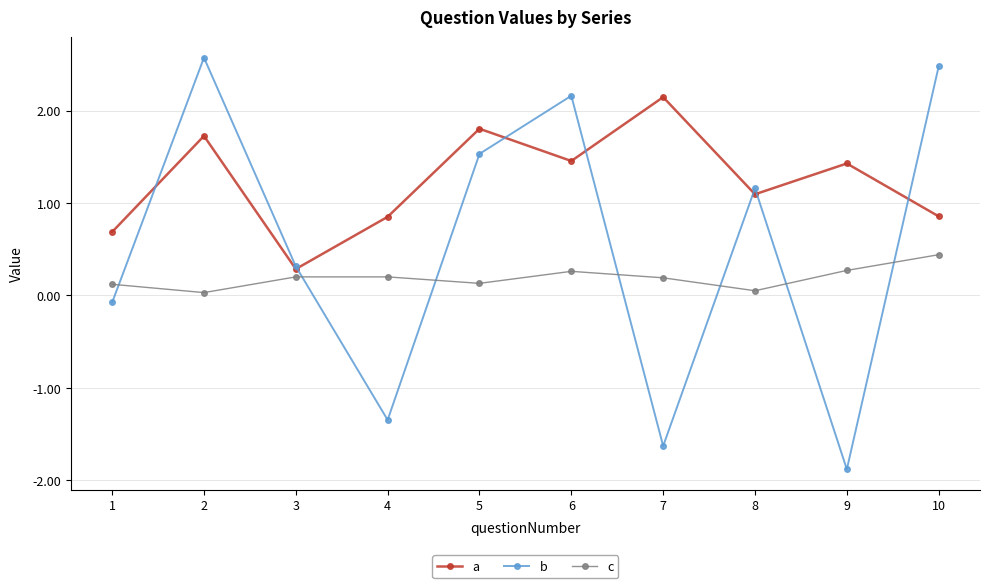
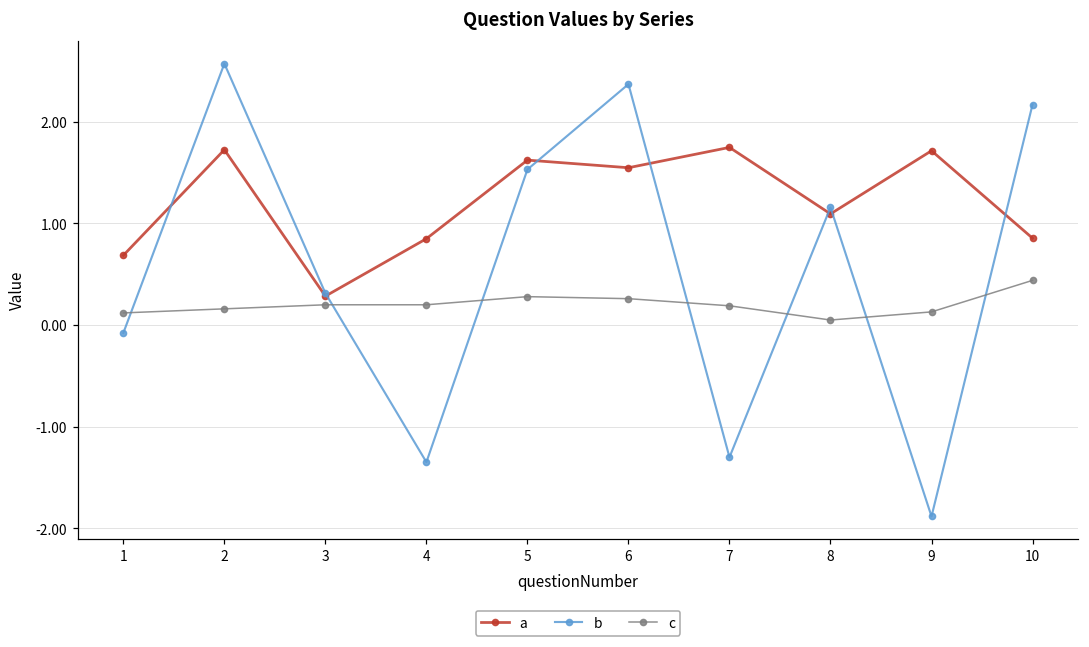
  {
    "a": {
      "1": 0.7,
      "2": 1.7,
      "3": 0.3,
      "4": 0.9,
-     "5": 1.8,
-     "6": 1.45,
-     "7": 2.1,
+     "5": 1.6,
+     "6": 1.55,
+     "7": 1.7,
      "8": 1.1,
-     "9": 1.4,
+     "9": 1.7,
      "10": 0.9
    },
    "b": {
      "1": -0.1,
      "2": 2.6,
      "3": 0.3,
      "4": -1.3,
      "5": 1.5,
-     "6": 2.2,
-     "7": -1.6,
+     "6": 2.4,
+     "7": -1.3,
      "8": 1.2,
      "9": -1.9,
-     "10": 2.5
+     "10": 2.2
    },
    "c": {
      "1": 0.1,
-     "2": 0.0,
+     "2": 0.2,
      "3": 0.2,
      "4": 0.2,
-     "5": 0.1,
+     "5": 0.3,
      "6": 0.3,
      "7": 0.2,
      "8": 0.1,
-     "9": 0.3,
+     "9": 0.1,
      "10": 0.4
    }
  }
